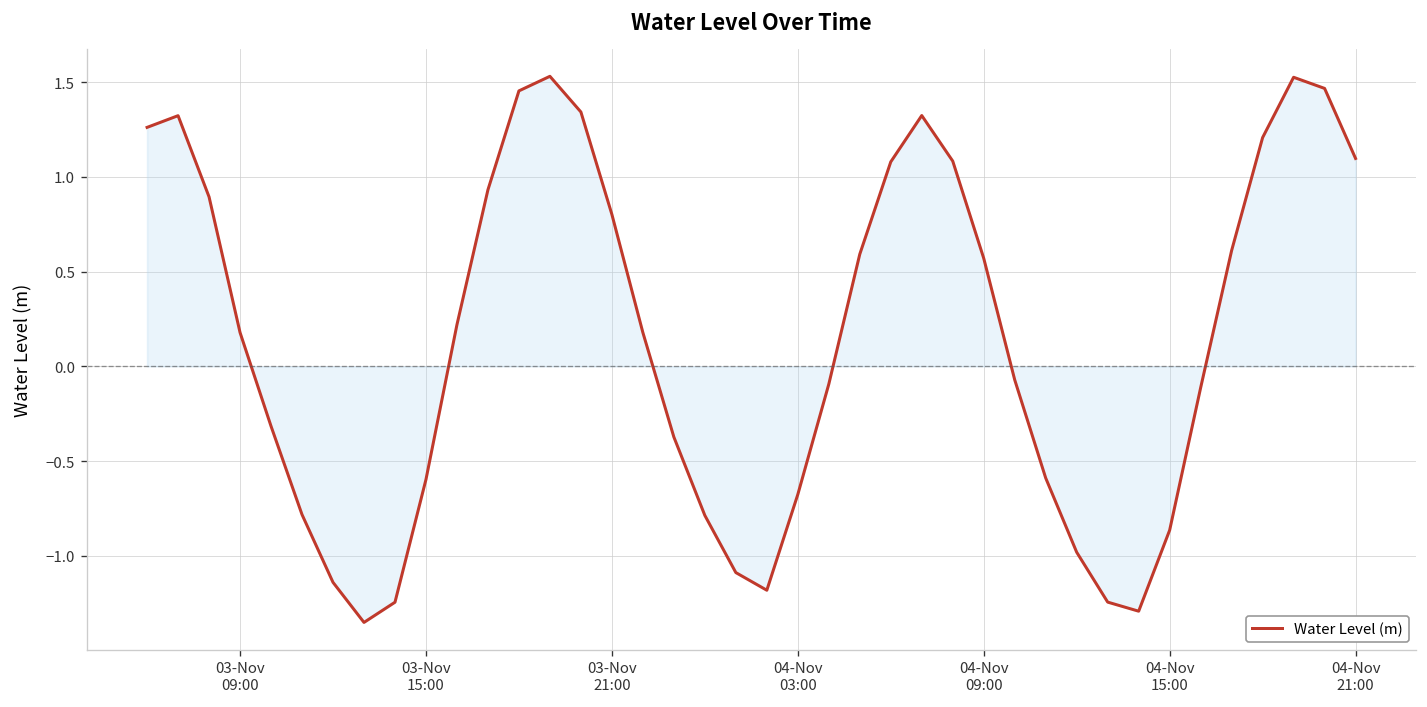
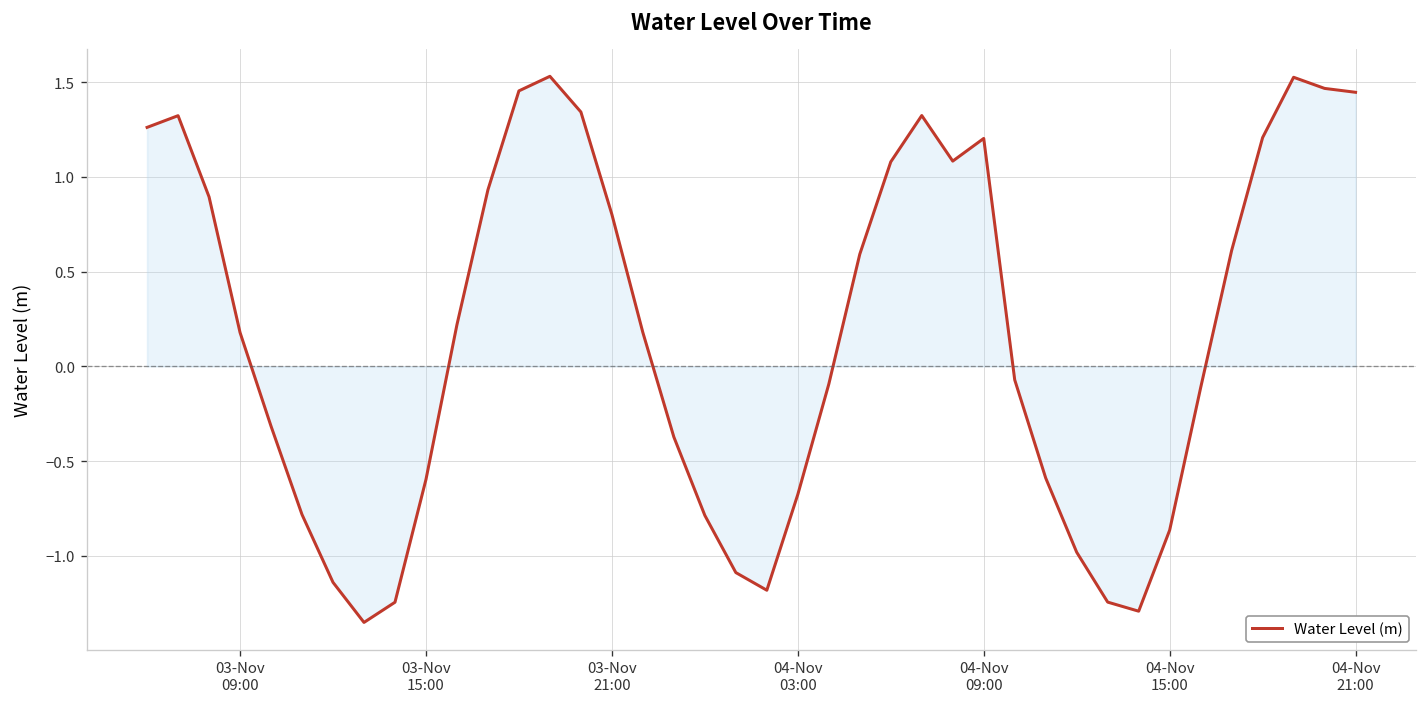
  {
    "Water Level (m)": {
      "03-Nov 15:00": -0.60,
      "04-Nov 03:00": -0.68,
-     "04-Nov 09:00": 0.57,
+     "04-Nov 09:00": 1.20,
      "04-Nov 15:00": -0.87,
-     "04-Nov 21:00": 1.10
+     "04-Nov 21:00": 1.45
    }
  }
